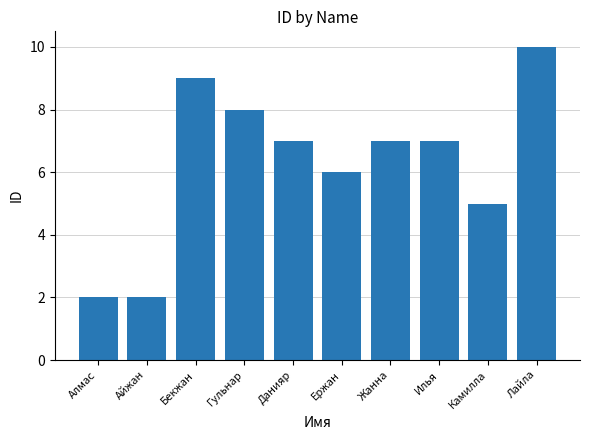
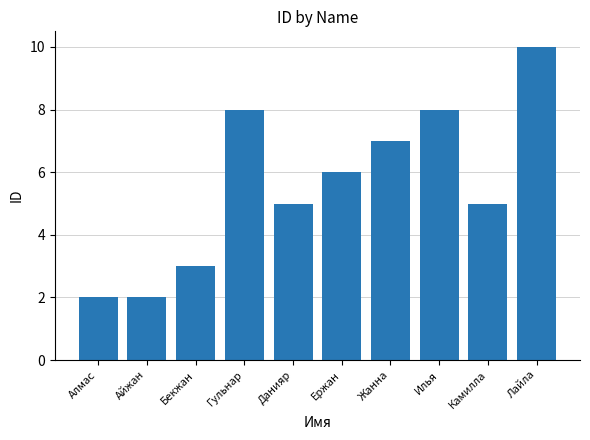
  {
    "Алмас": 2,
    "Айжан": 2,
-   "Бекжан": 9,
+   "Бекжан": 3,
    "Гульнар": 8,
-   "Данияр": 7,
+   "Данияр": 5,
    "Ержан": 6,
    "Жанна": 7,
-   "Илья": 7,
+   "Илья": 8,
    "Камилла": 5,
    "Лайла": 10
  }
